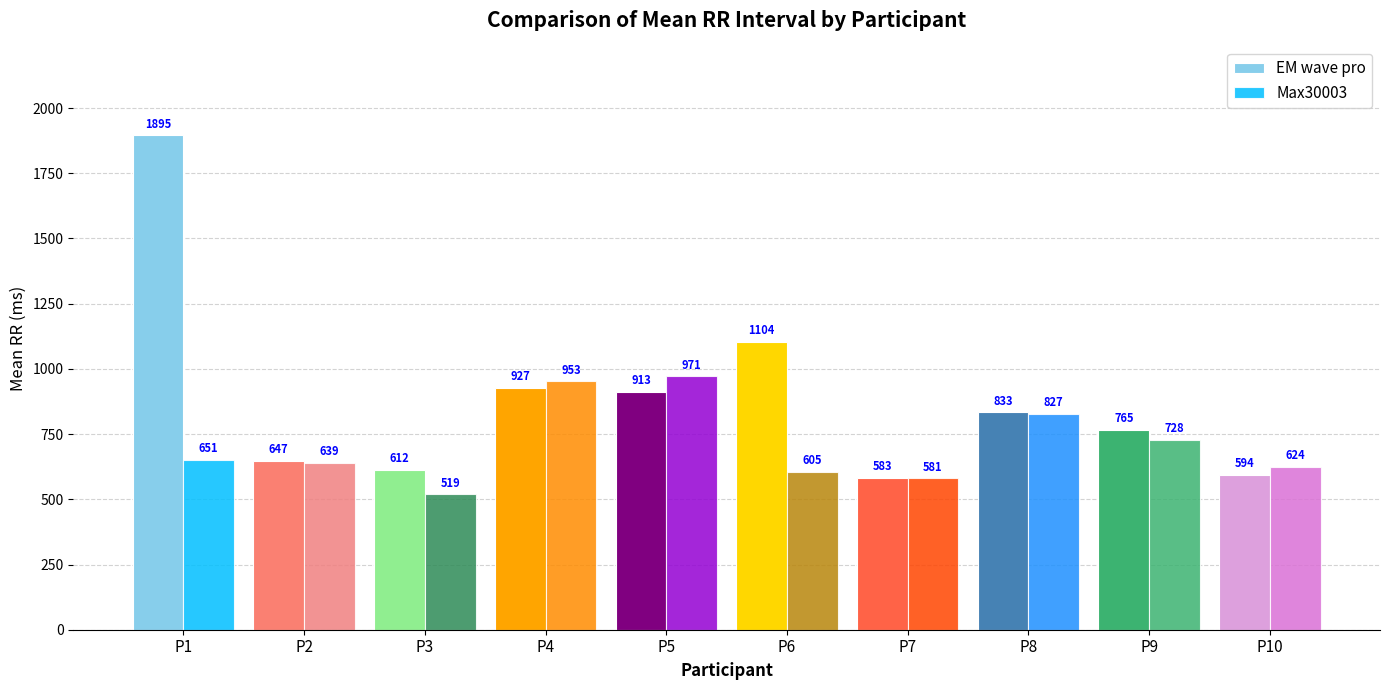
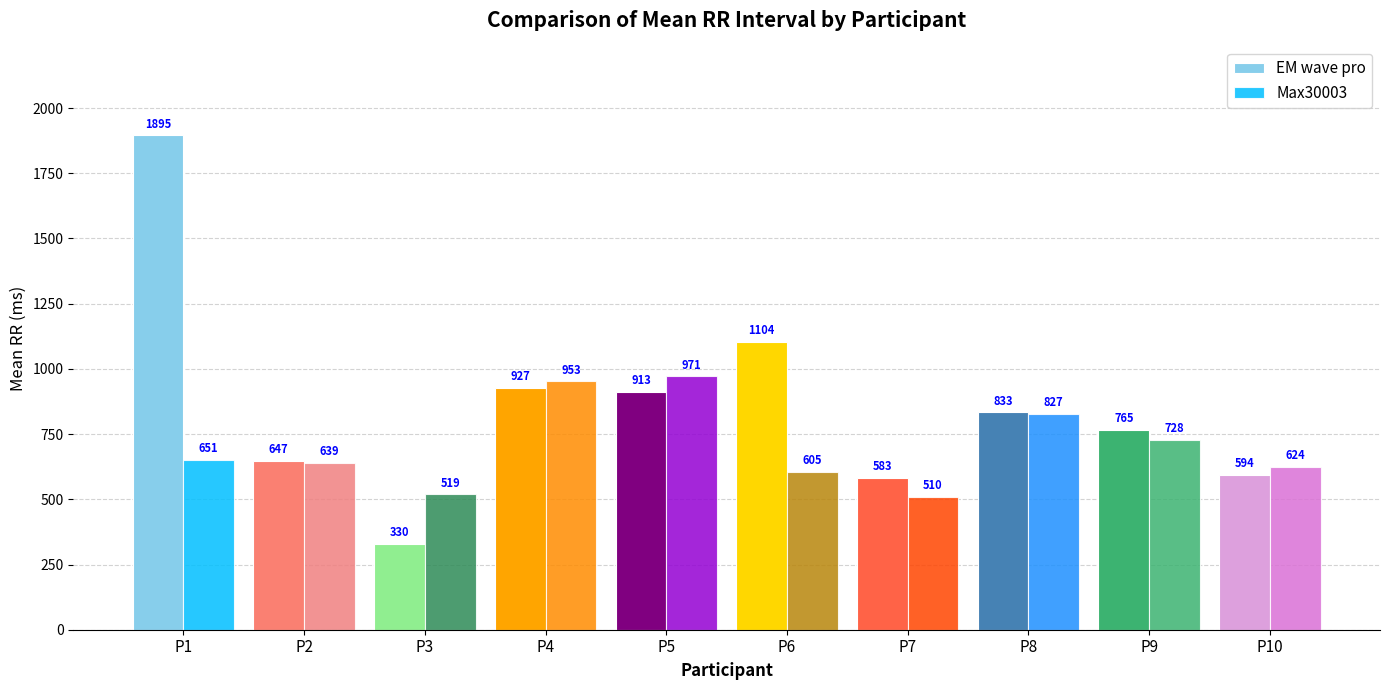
  {
    "EM wave pro": {
      "P1": 1895,
      "P2": 647,
-     "P3": 612,
+     "P3": 330,
      "P4": 927,
      "P5": 913,
      "P6": 1104,
      "P7": 583,
      "P8": 833,
      "P9": 765,
      "P10": 594
    },
    "Max30003": {
      "P1": 651,
      "P2": 639,
      "P3": 519,
      "P4": 953,
      "P5": 971,
      "P6": 605,
-     "P7": 581,
+     "P7": 510,
      "P8": 827,
      "P9": 728,
      "P10": 624
    }
  }
